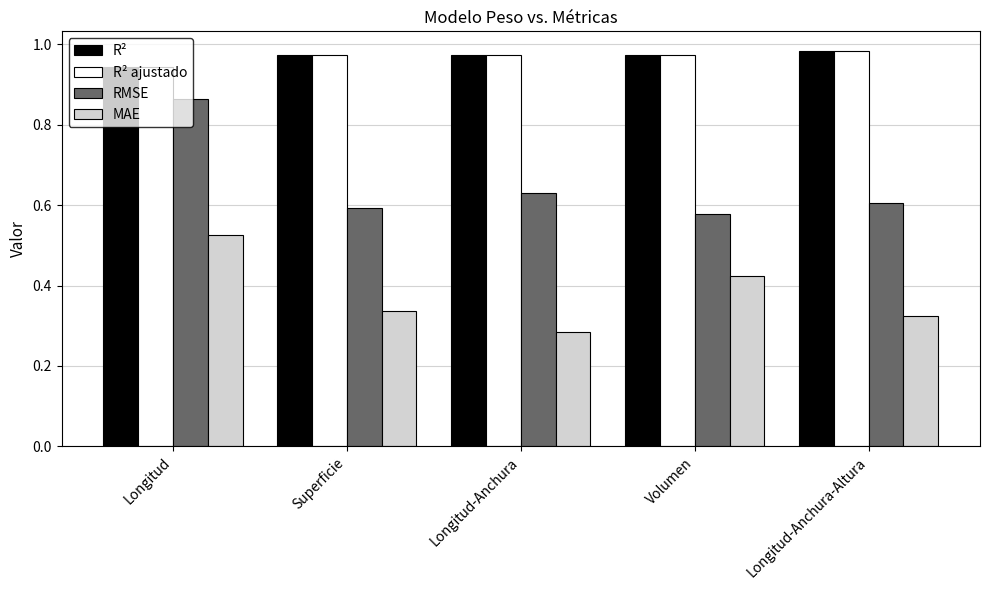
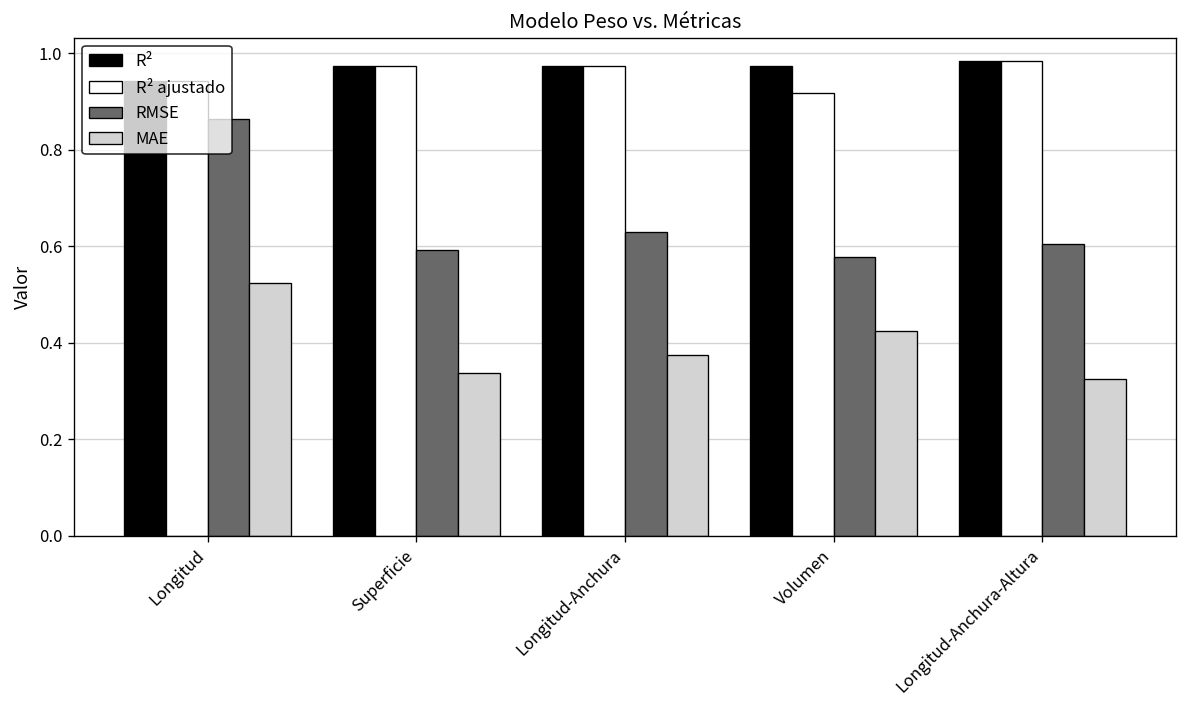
  {
    "R²": {
      "Superficie": 0.97,
      "Longitud-Anchura": 0.97,
      "Volumen": 0.97,
      "Longitud-Anchura-Altura": 0.98
    },
    "R² ajustado": {
      "Superficie": 0.97,
      "Longitud-Anchura": 0.97,
-     "Volumen": 0.97,
+     "Volumen": 0.92,
      "Longitud-Anchura-Altura": 0.98
    },
    "RMSE": {
      "Superficie": 0.59,
      "Longitud-Anchura": 0.63,
      "Volumen": 0.58,
      "Longitud-Anchura-Altura": 0.60
    },
    "MAE": {
      "Longitud": 0.52,
      "Superficie": 0.34,
-     "Longitud-Anchura": 0.28,
+     "Longitud-Anchura": 0.37,
      "Volumen": 0.42,
      "Longitud-Anchura-Altura": 0.32
    }
  }
